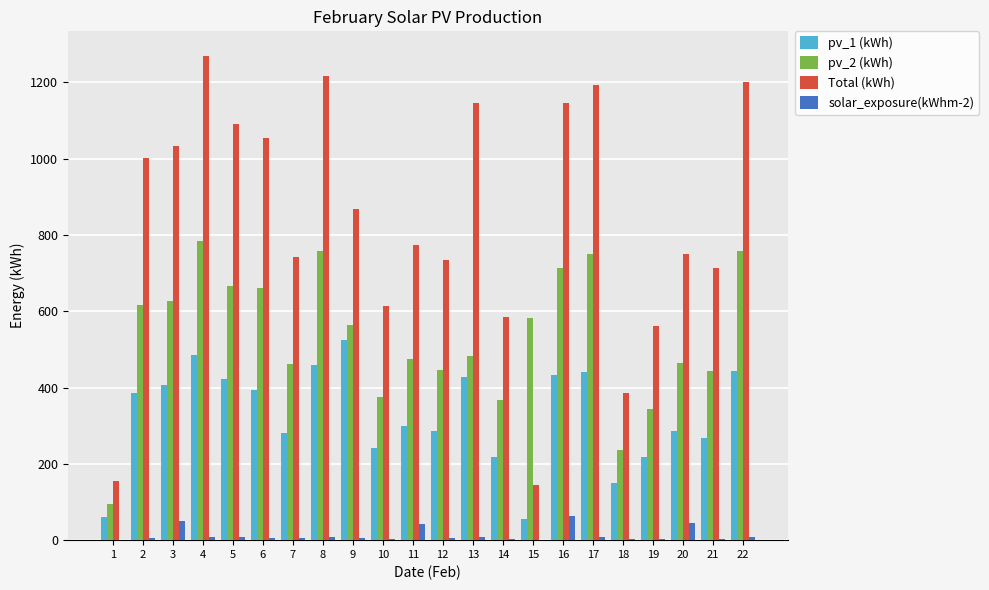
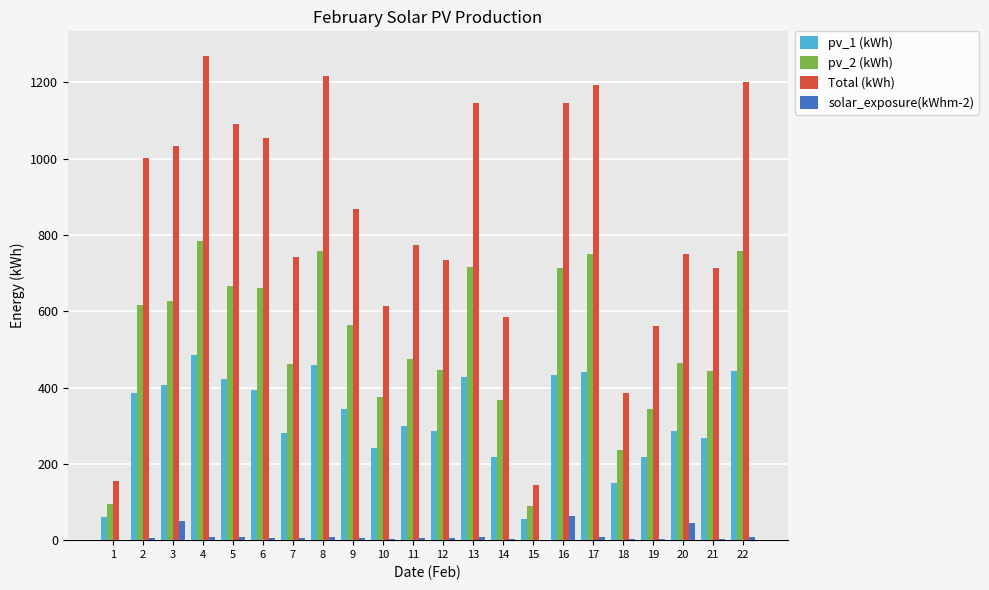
  {
    "pv_1 (kWh)": {
      "1": 60,
      "2": 390,
      "3": 410,
      "4": 490,
      "5": 420,
      "6": 390,
      "7": 280,
      "8": 460,
-     "9": 530,
+     "9": 340,
      "10": 240,
      "11": 300,
      "12": 290,
      "13": 430,
      "14": 220,
      "15": 60,
      "16": 430,
      "17": 440,
      "18": 150,
      "19": 220,
      "20": 290,
      "21": 270,
      "22": 440
    },
    "pv_2 (kWh)": {
      "1": 100,
      "2": 620,
      "3": 630,
      "4": 780,
      "5": 670,
      "6": 660,
      "7": 460,
      "8": 760,
      "9": 560,
      "10": 370,
      "11": 470,
      "12": 450,
-     "13": 480,
+     "13": 720,
      "14": 370,
-     "15": 580,
+     "15": 90,
      "16": 710,
      "17": 750,
      "18": 240,
      "19": 340,
      "20": 470,
      "21": 440,
      "22": 760
    },
    "Total (kWh)": {
      "1": 160,
      "2": 1000,
      "3": 1030,
      "4": 1270,
      "5": 1090,
      "6": 1050,
      "7": 740,
      "8": 1220,
      "9": 870,
      "10": 620,
      "11": 770,
      "12": 730,
      "13": 1150,
      "14": 580,
      "15": 140,
      "16": 1150,
      "17": 1190,
      "18": 390,
      "19": 560,
      "20": 750,
      "21": 710,
      "22": 1200
    },
    "solar_exposure(kWhm-2)": {
      "3": 50,
      "4": 10,
      "5": 10,
      "6": 10,
      "8": 10,
-     "11": 40,
+     "11": 0,
      "13": 10,
      "16": 60,
      "17": 10,
      "20": 40,
      "22": 10
    }
  }
